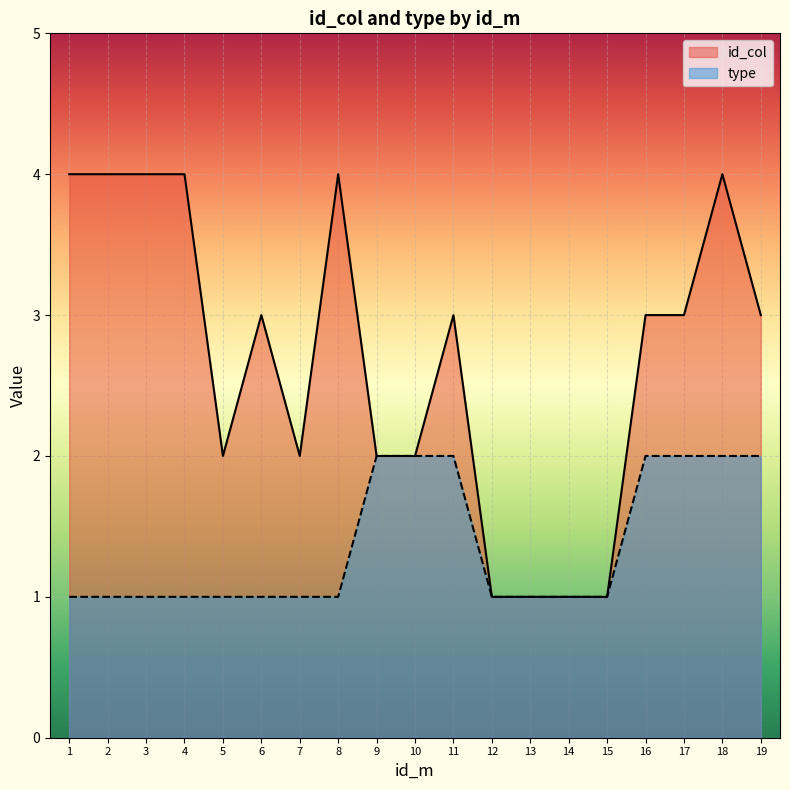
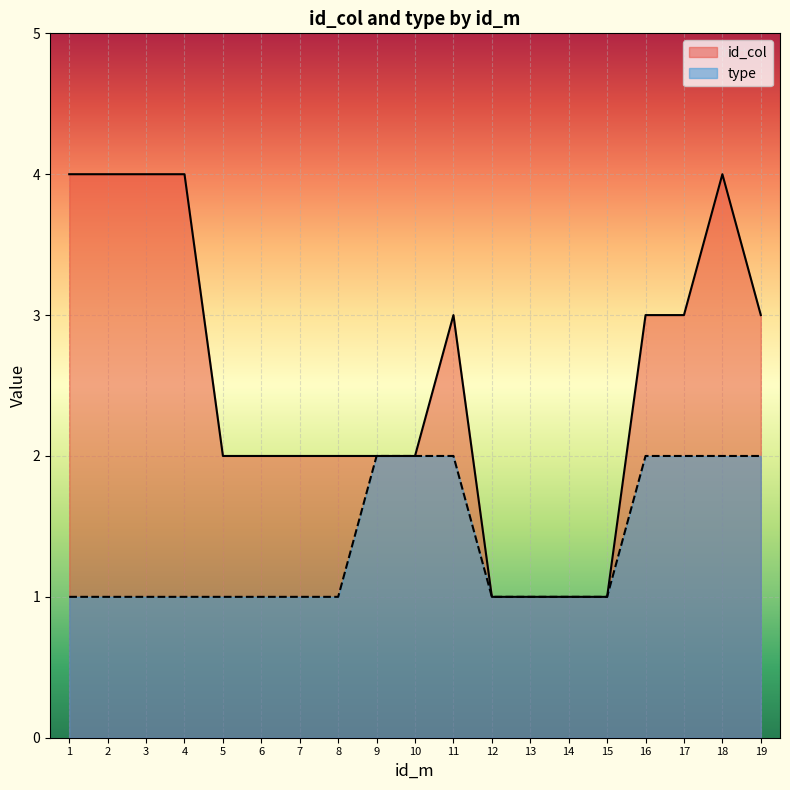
  {
    "id_col": {
      "1": 4,
      "2": 4,
      "3": 4,
      "4": 4,
      "5": 2,
-     "6": 3,
+     "6": 2,
      "7": 2,
-     "8": 4,
+     "8": 2,
      "11": 3,
      "16": 3,
      "17": 3,
      "18": 4,
      "19": 3
    },
    "type": {
      "1": 1,
      "2": 1,
      "3": 1,
      "4": 1,
      "5": 1,
      "6": 1,
      "7": 1,
      "8": 1,
      "11": 2,
      "16": 2,
      "17": 2,
      "18": 2,
      "19": 2
    }
  }
